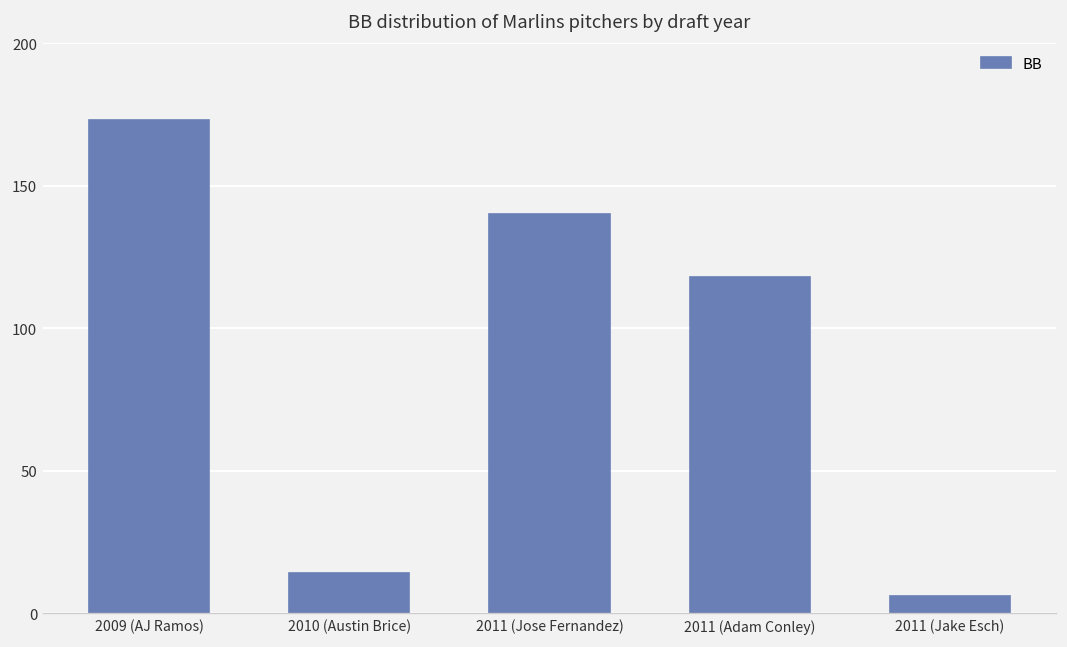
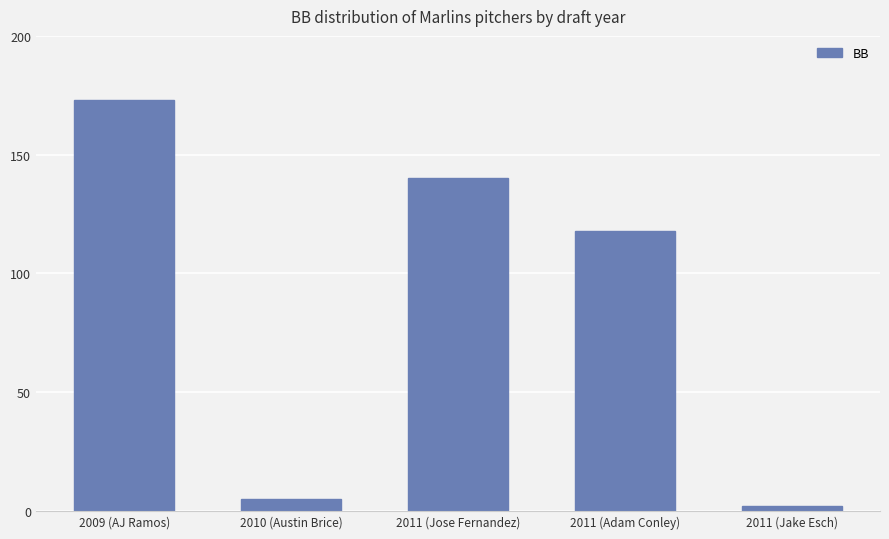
  {
    "2009 (AJ Ramos)": 173,
-   "2010 (Austin Brice)": 14,
+   "2010 (Austin Brice)": 5,
    "2011 (Jose Fernandez)": 140,
    "2011 (Adam Conley)": 118,
-   "2011 (Jake Esch)": 6
+   "2011 (Jake Esch)": 2
  }
